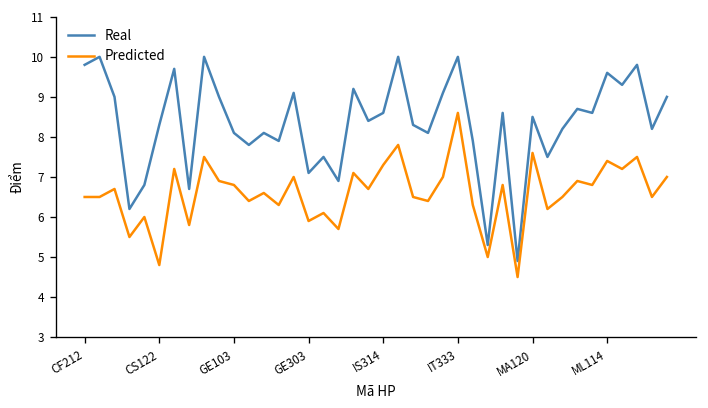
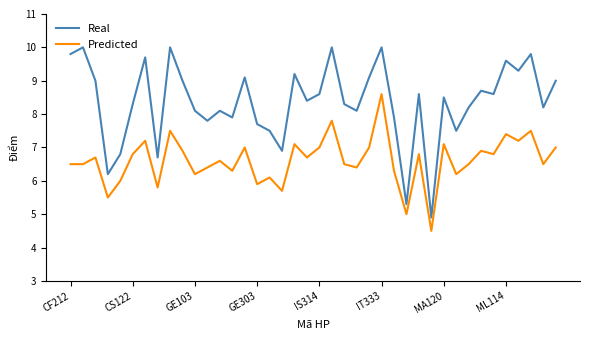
  {
    "Real": {
      "CF212": 9.8,
      "CS122": 8.3,
      "GE103": 8.1,
-     "GE303": 7.1,
+     "GE303": 7.7,
      "IS314": 8.6,
      "IT333": 10.0,
      "MA120": 8.5,
      "ML114": 9.6
    },
    "Predicted": {
      "CF212": 6.5,
-     "CS122": 4.8,
-     "GE103": 6.8,
+     "CS122": 6.8,
+     "GE103": 6.2,
      "GE303": 5.9,
-     "IS314": 7.3,
+     "IS314": 7.0,
      "IT333": 8.6,
-     "MA120": 7.6,
+     "MA120": 7.1,
      "ML114": 7.4
    }
  }
